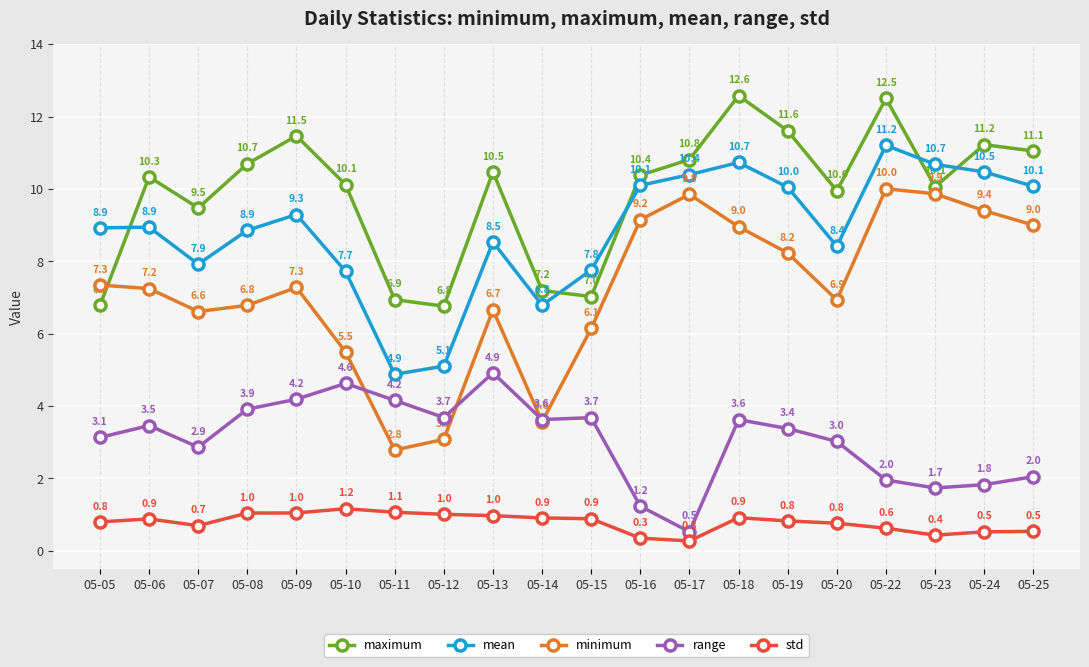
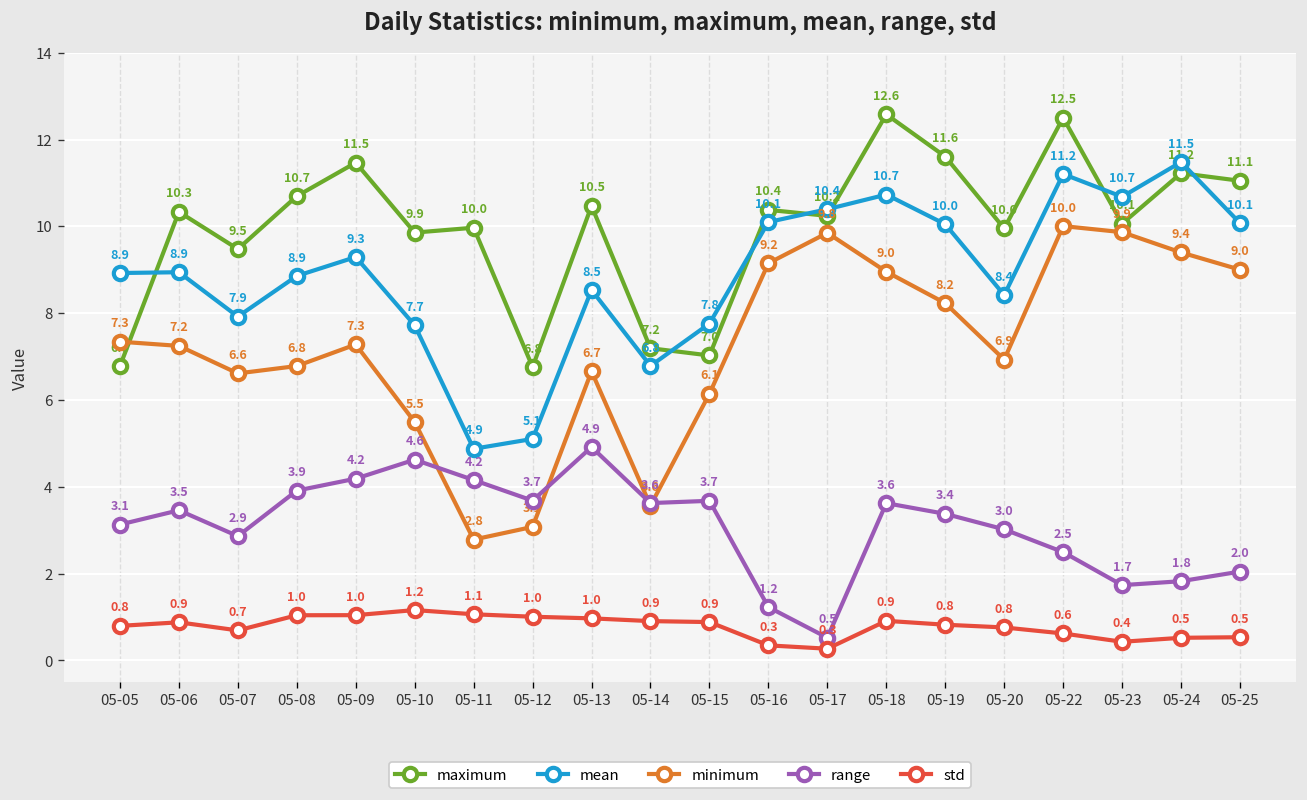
  {
    "maximum": {
      "05-06": 10.3,
      "05-07": 9.5,
      "05-08": 10.7,
      "05-09": 11.5,
-     "05-10": 10.1,
-     "05-11": 6.9,
+     "05-10": 9.9,
+     "05-11": 10.0,
      "05-12": 6.8,
      "05-13": 10.5,
      "05-14": 7.2,
      "05-15": 7.0,
      "05-16": 10.4,
-     "05-17": 10.8,
+     "05-17": 10.2,
      "05-18": 12.6,
      "05-19": 11.6,
      "05-20": 10.0,
      "05-22": 12.5,
      "05-24": 11.2,
      "05-25": 11.1
    },
    "mean": {
      "05-05": 8.9,
      "05-06": 8.9,
      "05-07": 7.9,
      "05-08": 8.9,
      "05-09": 9.3,
      "05-10": 7.7,
      "05-11": 4.9,
      "05-12": 5.1,
      "05-13": 8.5,
      "05-15": 7.8,
      "05-18": 10.7,
      "05-19": 10.0,
      "05-20": 8.4,
      "05-22": 11.2,
      "05-23": 10.7,
-     "05-24": 10.5,
+     "05-24": 11.5,
      "05-25": 10.1
    },
    "range": {
      "05-05": 3.1,
      "05-06": 3.5,
      "05-07": 2.9,
      "05-08": 3.9,
      "05-09": 4.2,
      "05-10": 4.6,
      "05-11": 4.2,
      "05-12": 3.7,
      "05-13": 4.9,
      "05-15": 3.7,
      "05-16": 1.2,
      "05-17": 0.5,
      "05-18": 3.6,
      "05-19": 3.4,
      "05-20": 3.0,
-     "05-22": 2.0,
+     "05-22": 2.5,
      "05-23": 1.7,
      "05-24": 1.8,
      "05-25": 2.0
    }
  }
